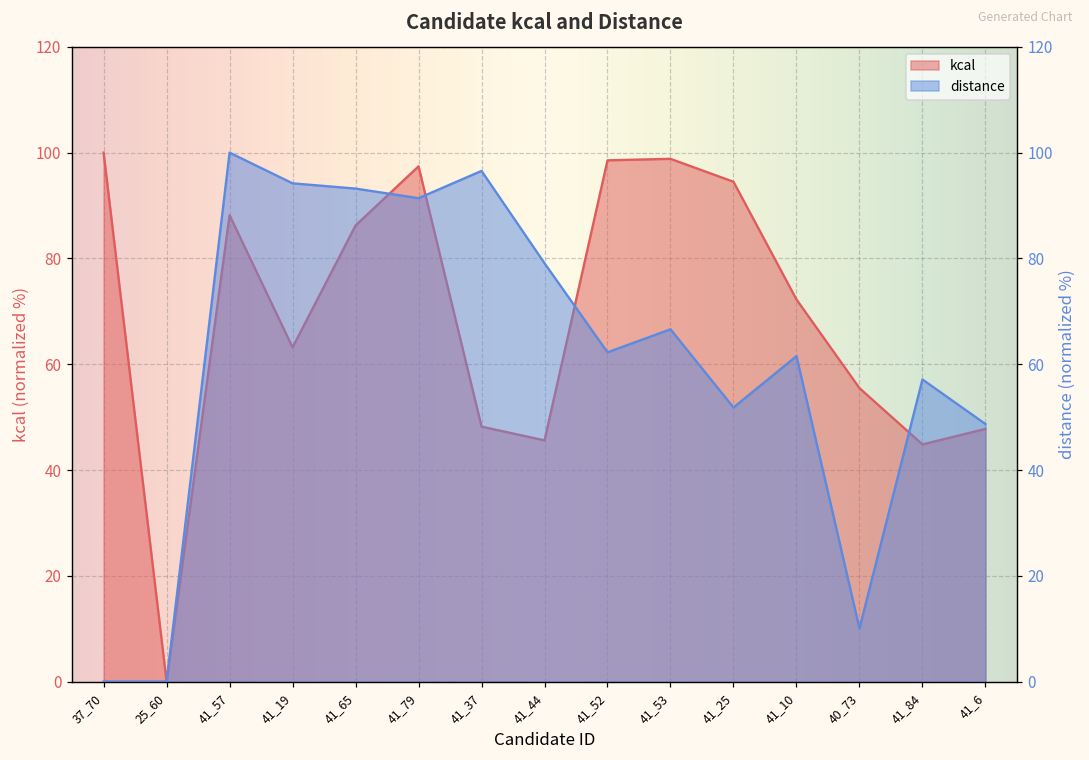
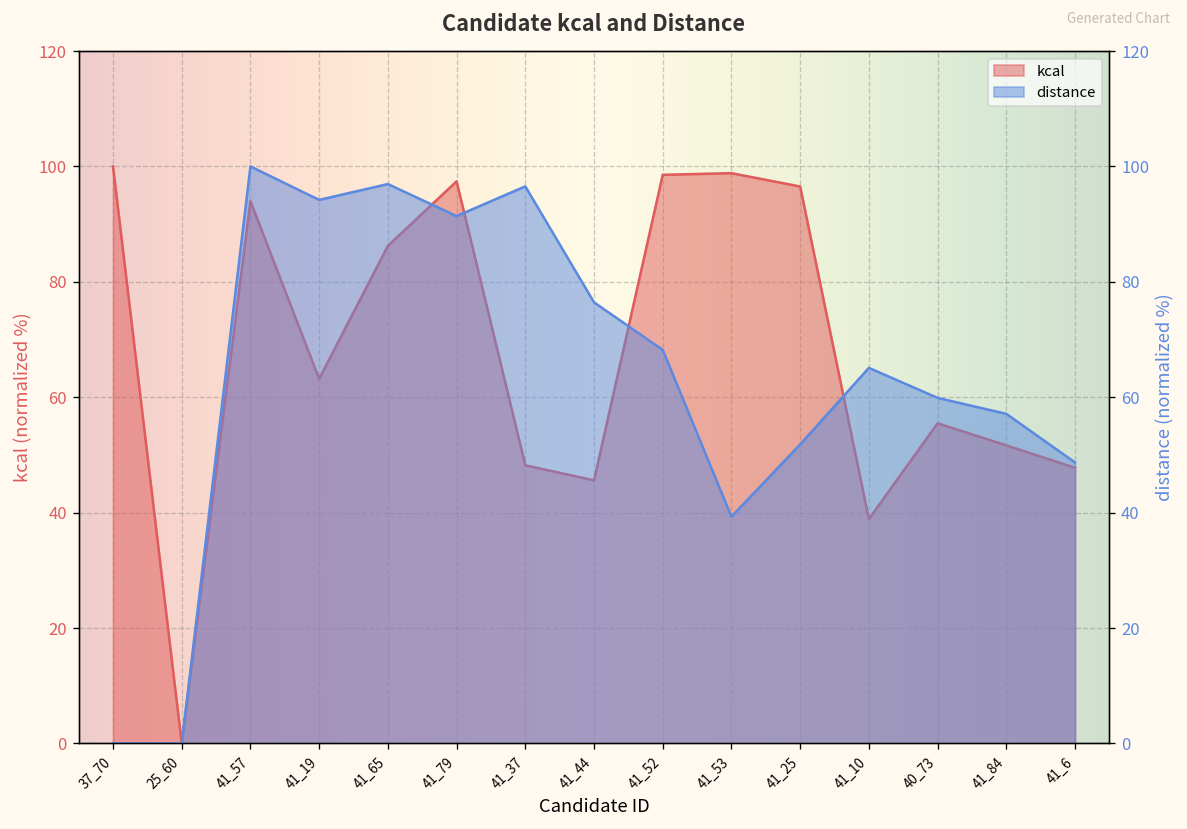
  {
    "kcal": {
      "37_70": 100,
      "25_60": 0,
-     "41_57": 88,
+     "41_57": 94,
      "41_19": 63,
      "41_65": 86,
      "41_79": 97,
      "41_37": 48,
      "41_44": 46,
      "41_52": 99,
      "41_53": 99,
-     "41_25": 94,
-     "41_10": 72,
+     "41_25": 97,
+     "41_10": 39,
      "40_73": 55,
-     "41_84": 45,
+     "41_84": 52,
      "41_6": 48
    },
    "distance": {
      "37_70": 0,
      "25_60": 0,
      "41_57": 100,
      "41_19": 94,
-     "41_65": 93,
+     "41_65": 97,
      "41_79": 91,
      "41_37": 97,
-     "41_44": 79,
-     "41_52": 62,
-     "41_53": 67,
+     "41_44": 76,
+     "41_52": 68,
+     "41_53": 39,
      "41_25": 52,
-     "41_10": 62,
-     "40_73": 10,
+     "41_10": 65,
+     "40_73": 60,
      "41_84": 57,
      "41_6": 49
    }
  }
